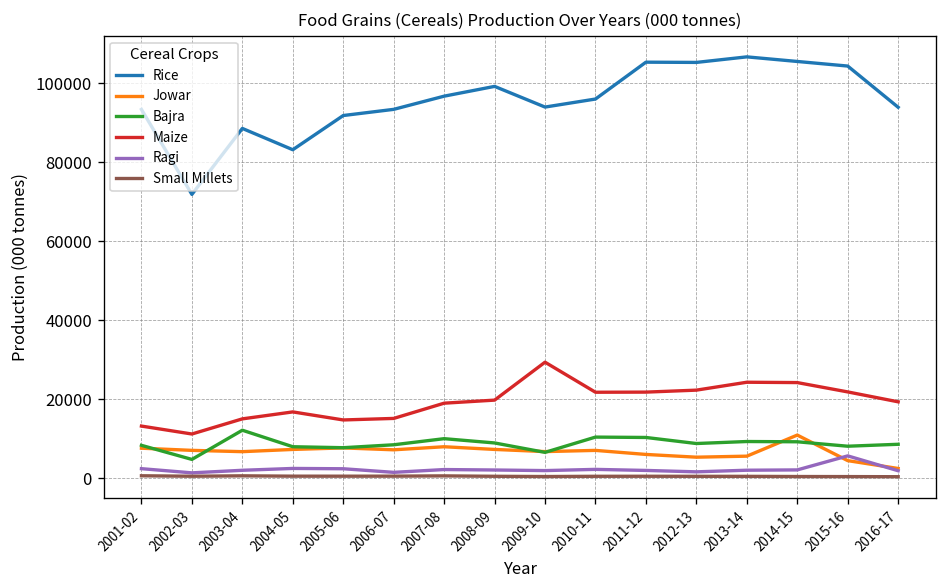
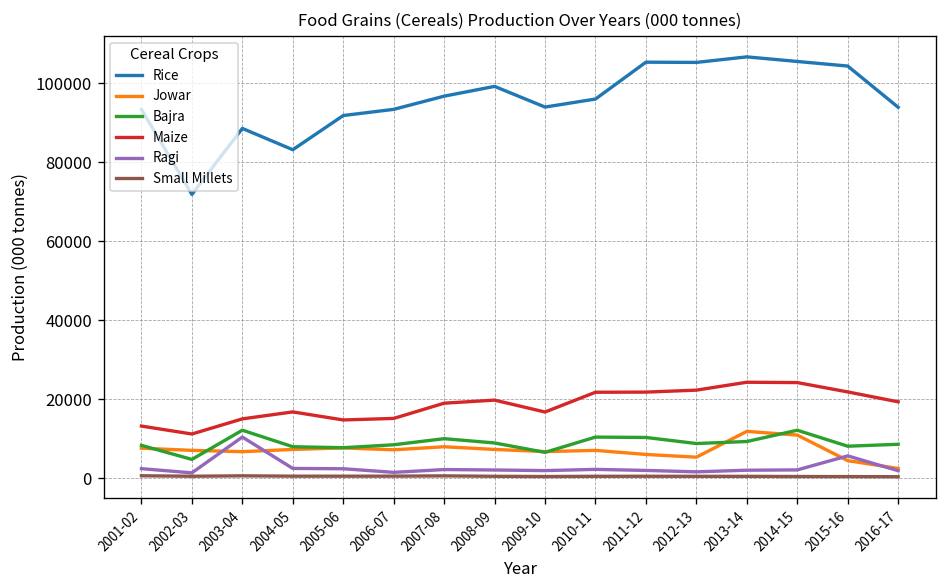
  {
    "Rice": {
      "2002-03": 72000,
      "2003-04": 89000,
      "2004-05": 83000,
      "2005-06": 92000,
      "2006-07": 93000,
      "2007-08": 97000,
      "2008-09": 99000,
      "2009-10": 94000,
      "2010-11": 96000,
      "2011-12": 105000,
      "2012-13": 105000,
      "2013-14": 107000,
      "2014-15": 105000,
      "2015-16": 104000,
      "2016-17": 94000
    },
    "Jowar": {
      "2002-03": 7000,
      "2003-04": 7000,
      "2006-07": 7000,
      "2007-08": 8000,
      "2008-09": 7000,
      "2010-11": 7000,
      "2011-12": 6000,
      "2012-13": 5000,
-     "2013-14": 6000,
+     "2013-14": 12000,
      "2014-15": 11000,
      "2015-16": 4000
    },
    "Bajra": {
      "2002-03": 5000,
      "2003-04": 12000,
      "2006-07": 8000,
      "2007-08": 10000,
      "2008-09": 9000,
      "2010-11": 10000,
      "2011-12": 10000,
      "2012-13": 9000,
      "2013-14": 9000,
-     "2014-15": 9000,
+     "2014-15": 12000,
      "2015-16": 8000,
      "2016-17": 9000
    },
    "Maize": {
      "2001-02": 13000,
      "2002-03": 11000,
      "2003-04": 15000,
      "2004-05": 17000,
      "2005-06": 15000,
      "2006-07": 15000,
      "2007-08": 19000,
      "2008-09": 20000,
-     "2009-10": 29000,
+     "2009-10": 17000,
      "2010-11": 22000,
      "2011-12": 22000,
      "2012-13": 22000,
      "2013-14": 24000,
      "2014-15": 24000,
      "2015-16": 22000,
      "2016-17": 19000
    },
    "Ragi": {
      "2001-02": 2000,
      "2002-03": 1000,
-     "2003-04": 2000,
+     "2003-04": 10000,
      "2004-05": 2000,
      "2005-06": 2000,
      "2006-07": 1000,
      "2007-08": 2000,
      "2008-09": 2000,
      "2009-10": 2000,
      "2010-11": 2000,
      "2011-12": 2000,
      "2012-13": 2000,
      "2013-14": 2000,
      "2014-15": 2000,
      "2015-16": 6000
    },
    "Small Millets": {
      "2001-02": 1000,
      "2002-03": 0,
      "2003-04": 1000,
      "2004-05": 0,
      "2005-06": 0,
      "2006-07": 0,
      "2007-08": 1000,
      "2008-09": 0,
      "2009-10": 0,
      "2010-11": 0,
      "2011-12": 0,
      "2012-13": 0,
      "2013-14": 0,
      "2014-15": 0,
      "2015-16": 0,
      "2016-17": 0
    }
  }
